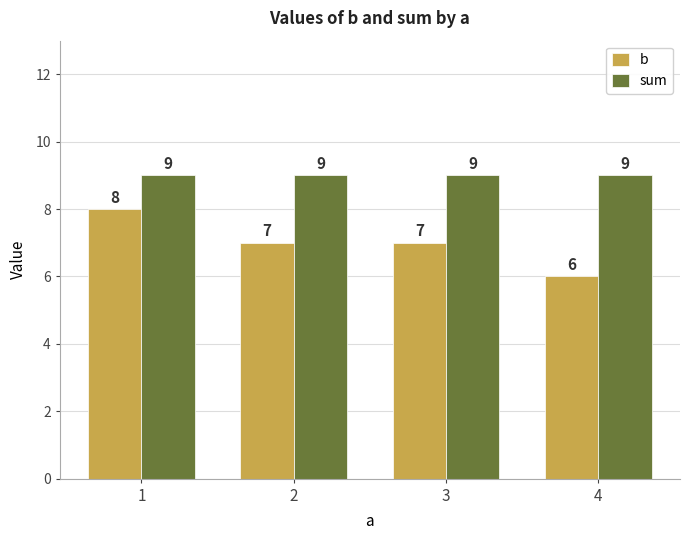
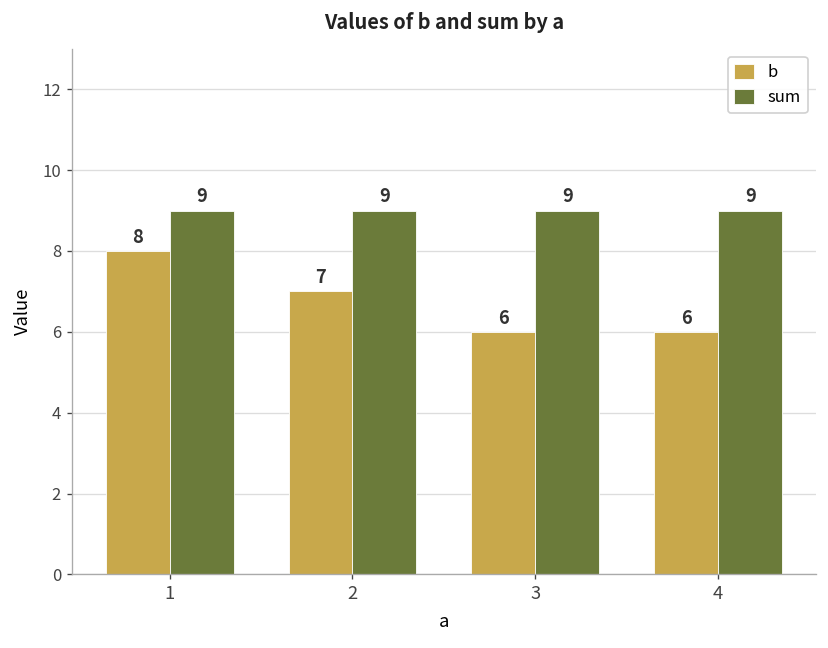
  {
    "b": {
      "1": 8,
      "2": 7,
-     "3": 7,
+     "3": 6,
      "4": 6
    },
    "sum": {
      "1": 9,
      "2": 9,
      "3": 9,
      "4": 9
    }
  }
